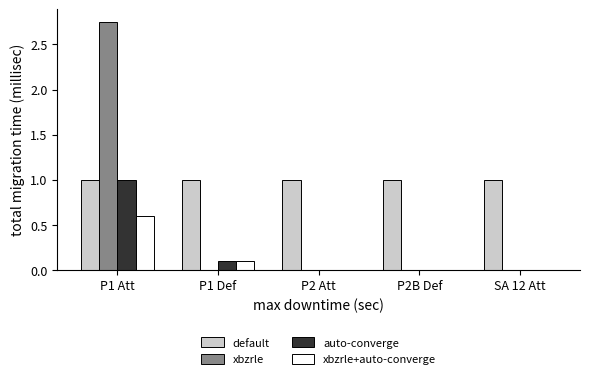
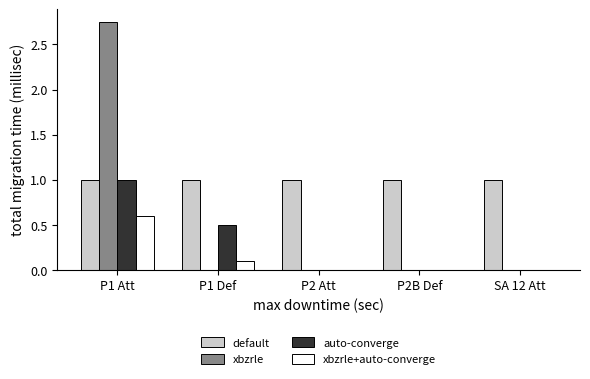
  {
    "default": {
      "P1 Att": 1.0,
      "P1 Def": 1.0,
      "P2 Att": 1.0,
      "P2B Def": 1.0,
      "SA 12 Att": 1.0
    },
    "xbzrle": {
      "P1 Att": 2.8,
      "P1 Def": 0.0,
      "P2 Att": 0.0,
      "P2B Def": 0.0,
      "SA 12 Att": 0.0
    },
    "auto-converge": {
      "P1 Att": 1.0,
-     "P1 Def": 0.1,
+     "P1 Def": 0.5,
      "P2 Att": 0.0,
      "P2B Def": 0.0,
      "SA 12 Att": 0.0
    },
    "xbzrle+auto-converge": {
      "P1 Att": 0.6,
      "P1 Def": 0.1,
      "P2 Att": 0.0,
      "P2B Def": 0.0,
      "SA 12 Att": 0.0
    }
  }
